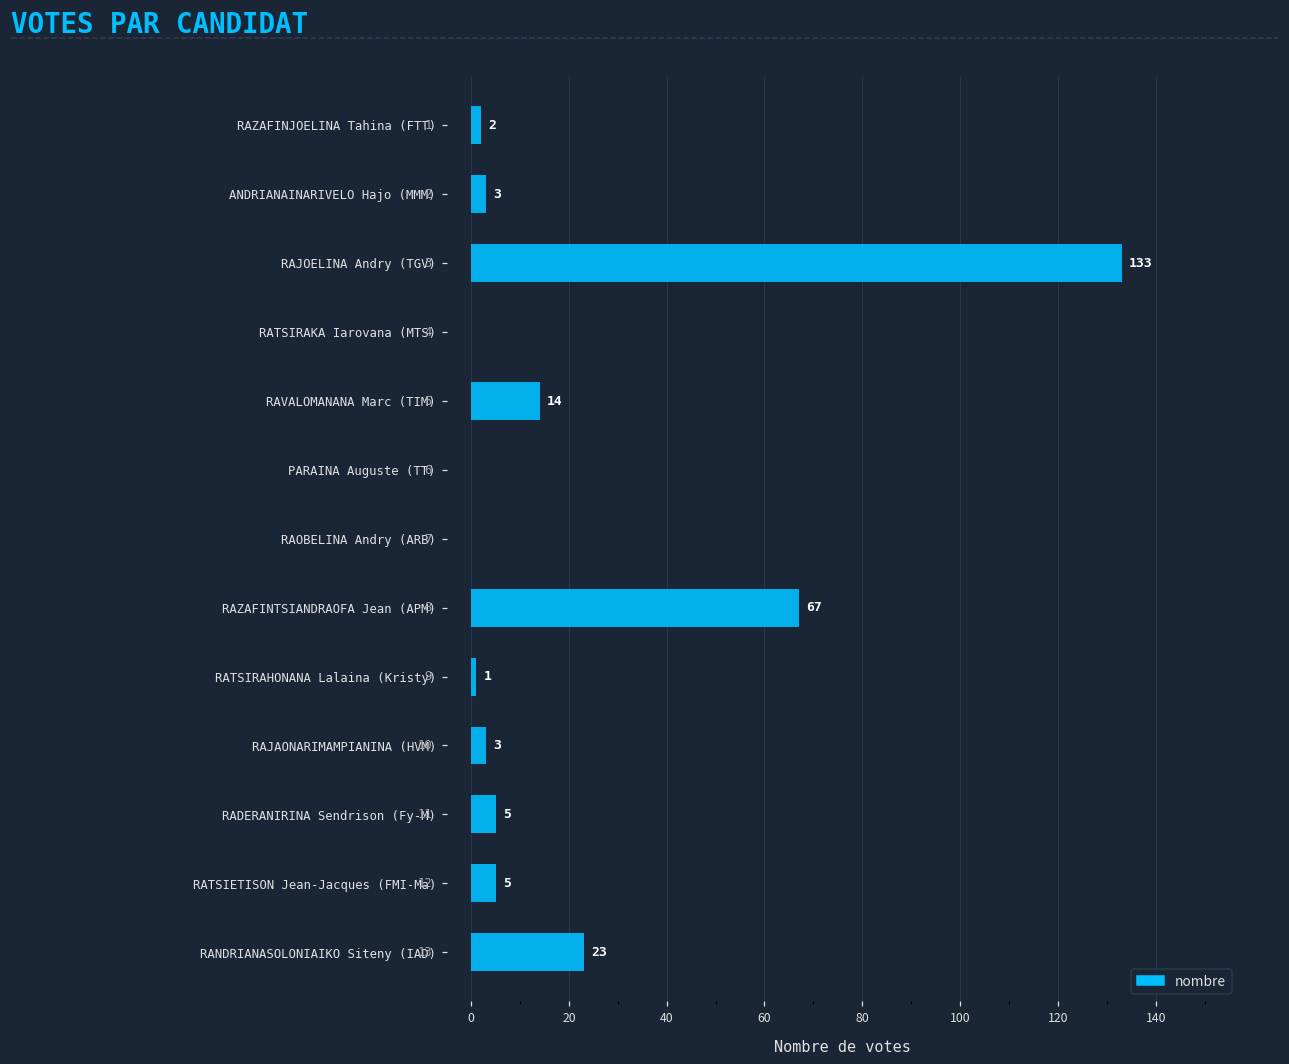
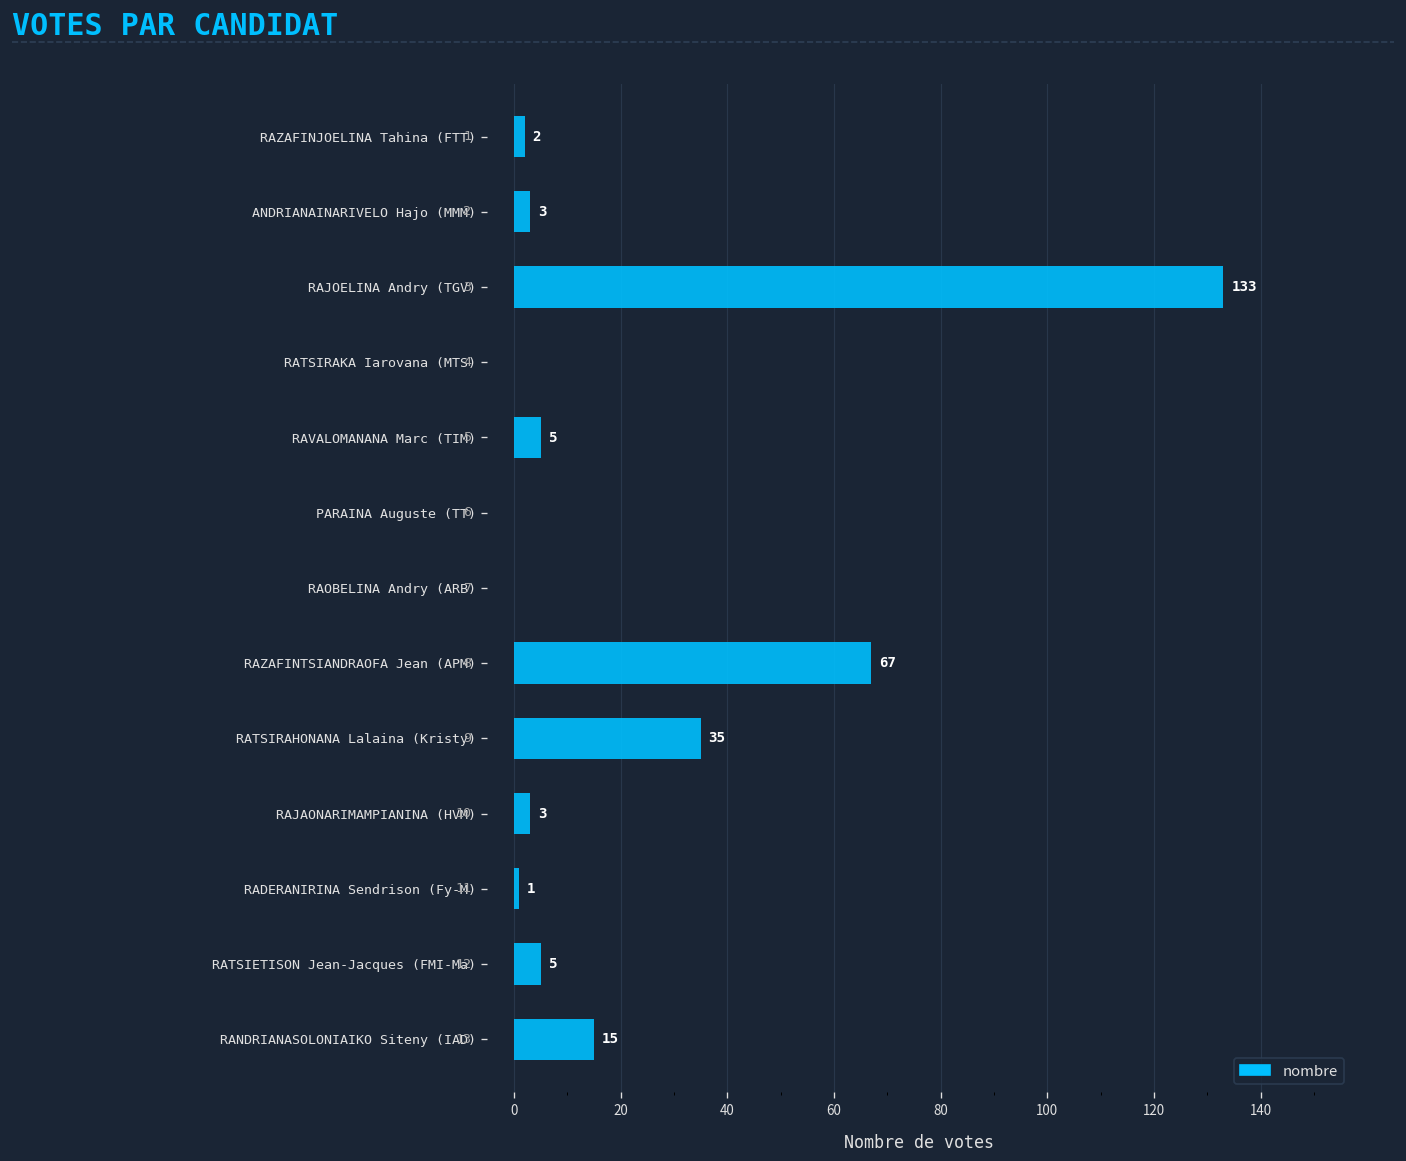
  {
    "RAZAFINJOELINA Tahina (FTT)": 2,
    "ANDRIANAINARIVELO Hajo (MMM)": 3,
    "RAJOELINA Andry (TGV)": 133,
-   "RAVALOMANANA Marc (TIM)": 14,
+   "RAVALOMANANA Marc (TIM)": 5,
    "RAZAFINTSIANDRAOFA Jean (APM)": 67,
-   "RATSIRAHONANA Lalaina (Kristy)": 1,
+   "RATSIRAHONANA Lalaina (Kristy)": 35,
    "RAJAONARIMAMPIANINA (HVM)": 3,
-   "RADERANIRINA Sendrison (Fy-M)": 5,
+   "RADERANIRINA Sendrison (Fy-M)": 1,
    "RATSIETISON Jean-Jacques (FMI-Ma)": 5,
-   "RANDRIANASOLONIAIKO Siteny (IAD)": 23
+   "RANDRIANASOLONIAIKO Siteny (IAD)": 15
  }
